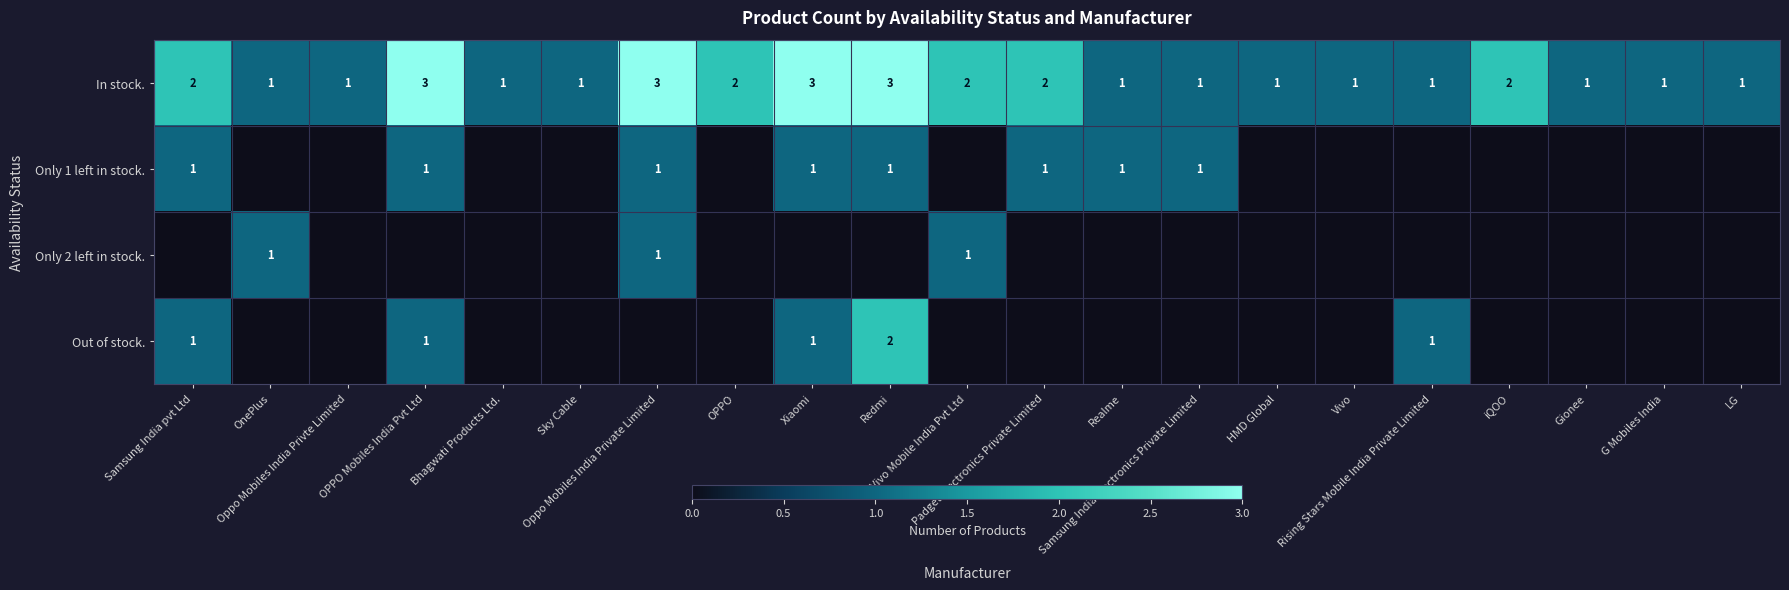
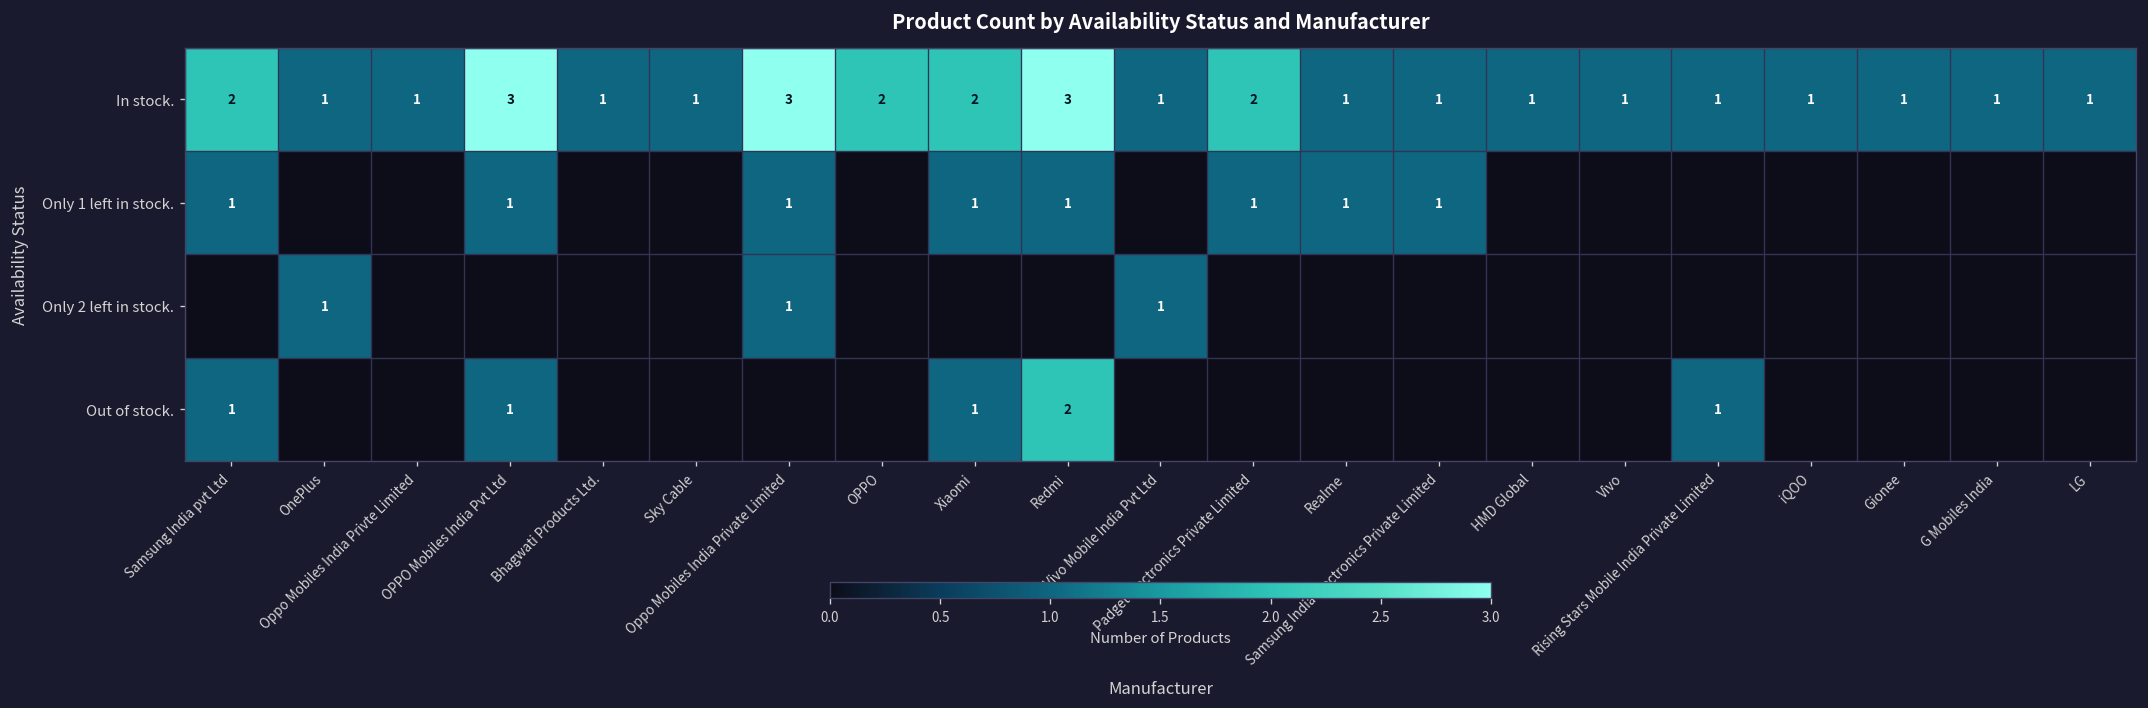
  {
    "In stock.": {
      "Samsung India pvt Ltd": 2,
      "OnePlus": 1,
      "Oppo Mobiles India Privte Limited": 1,
      "OPPO Mobiles India Pvt Ltd": 3,
      "Bhagwati Products Ltd.": 1,
      "Sky Cable": 1,
      "Oppo Mobiles India Private Limited": 3,
      "OPPO": 2,
-     "Xiaomi": 3,
+     "Xiaomi": 2,
      "Redmi": 3,
-     "Vivo Mobile India Pvt Ltd": 2,
+     "Vivo Mobile India Pvt Ltd": 1,
      "Padget Electronics Private Limited": 2,
      "Realme": 1,
      "Samsung India Electronics Private Limited": 1,
      "HMD Global": 1,
      "Vivo": 1,
      "Rising Stars Mobile India Private Limited": 1,
-     "iQOO": 2,
+     "iQOO": 1,
      "Gionee": 1,
      "G Mobiles India": 1,
      "LG": 1
    },
    "Only 1 left in stock.": {
      "Samsung India pvt Ltd": 1,
      "OPPO Mobiles India Pvt Ltd": 1,
      "Oppo Mobiles India Private Limited": 1,
      "Xiaomi": 1,
      "Redmi": 1,
      "Padget Electronics Private Limited": 1,
      "Realme": 1,
      "Samsung India Electronics Private Limited": 1
    },
    "Only 2 left in stock.": {
      "OnePlus": 1,
      "Oppo Mobiles India Private Limited": 1,
      "Vivo Mobile India Pvt Ltd": 1
    },
    "Out of stock.": {
      "Samsung India pvt Ltd": 1,
      "OPPO Mobiles India Pvt Ltd": 1,
      "Xiaomi": 1,
      "Redmi": 2,
      "Rising Stars Mobile India Private Limited": 1
    }
  }
